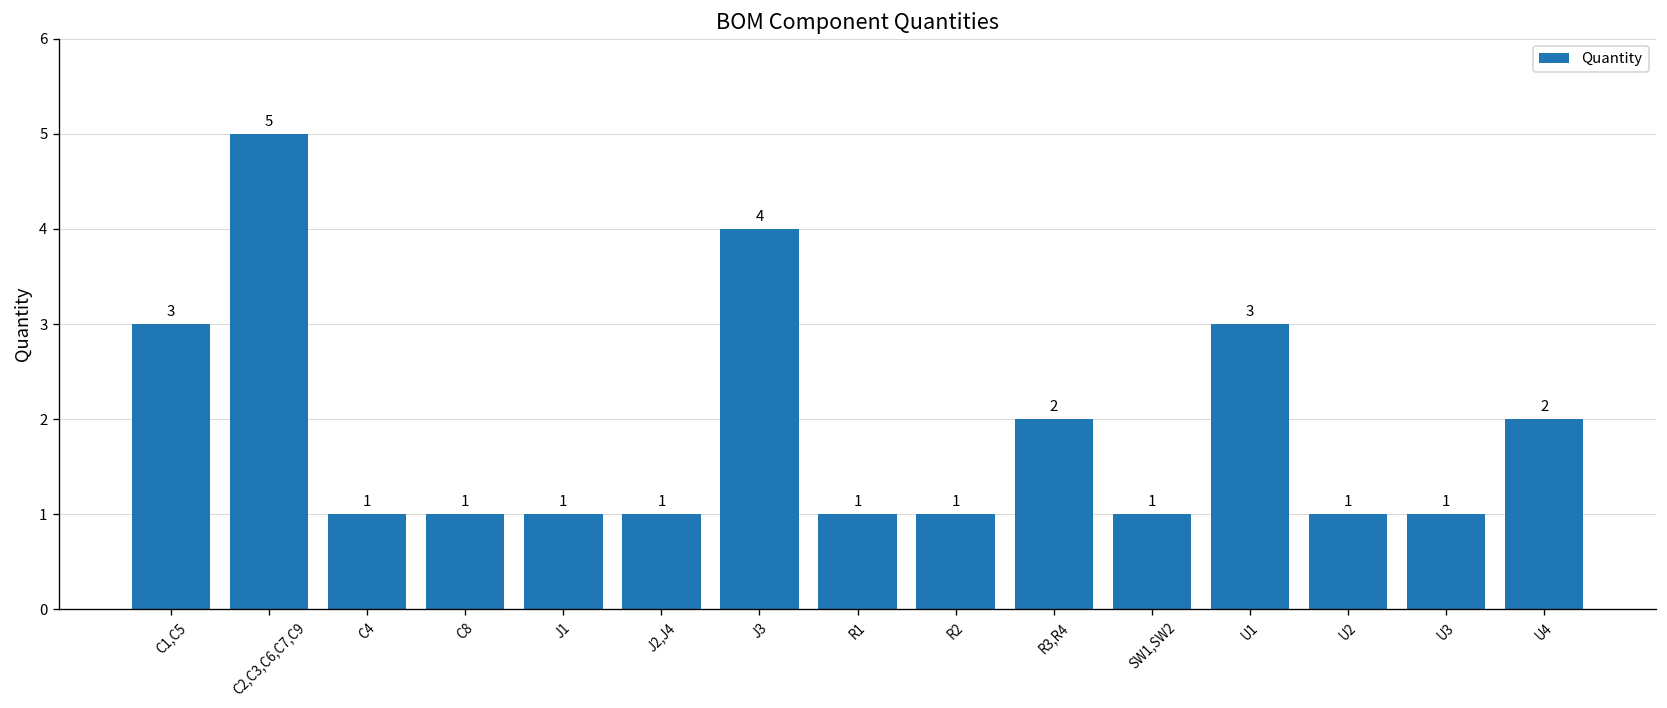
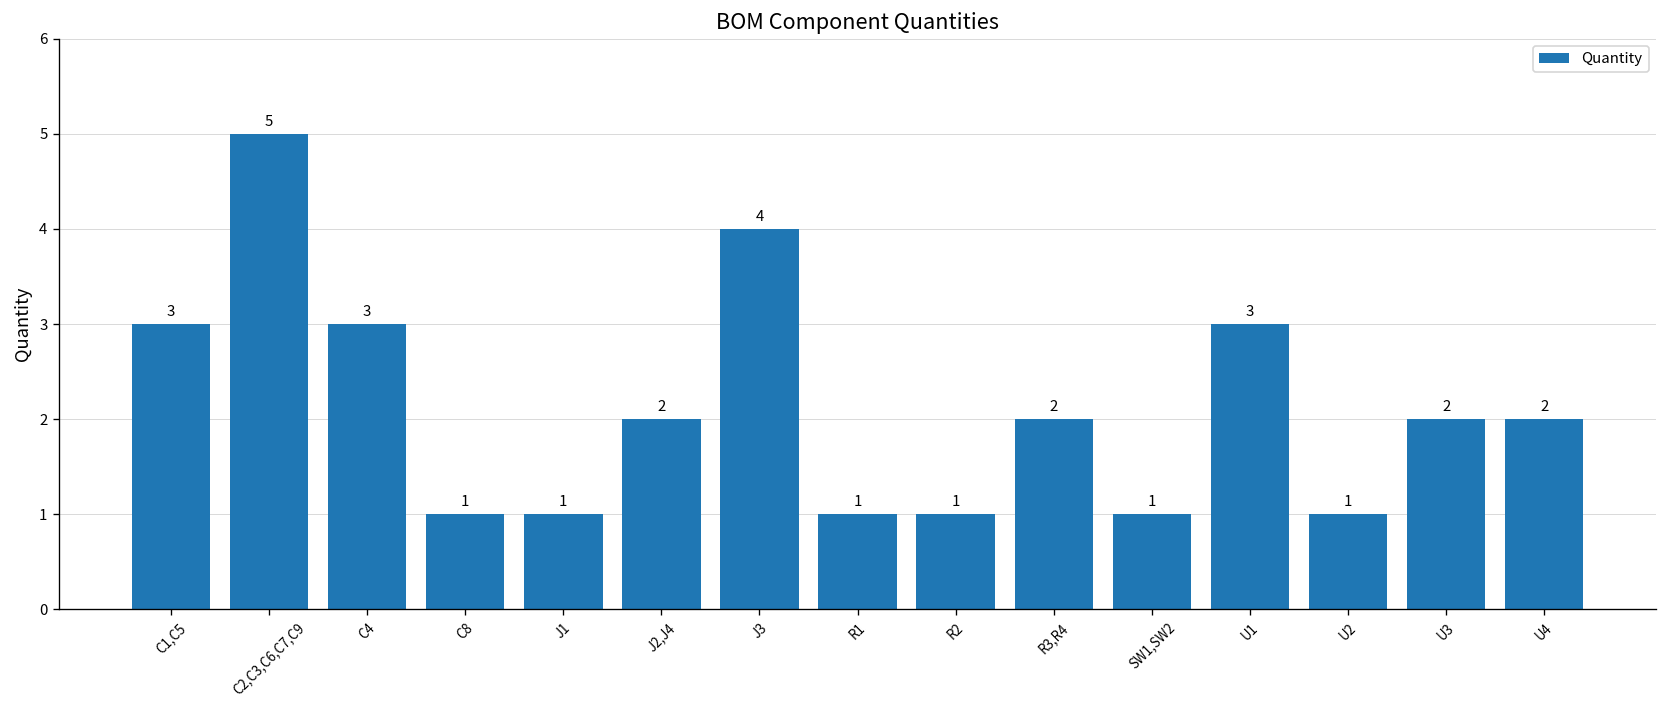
  {
    "C1,C5": 3,
    "C2,C3,C6,C7,C9": 5,
-   "C4": 1,
+   "C4": 3,
    "C8": 1,
    "J1": 1,
-   "J2,J4": 1,
+   "J2,J4": 2,
    "J3": 4,
    "R1": 1,
    "R2": 1,
    "R3,R4": 2,
    "SW1,SW2": 1,
    "U1": 3,
    "U2": 1,
-   "U3": 1,
+   "U3": 2,
    "U4": 2
  }
